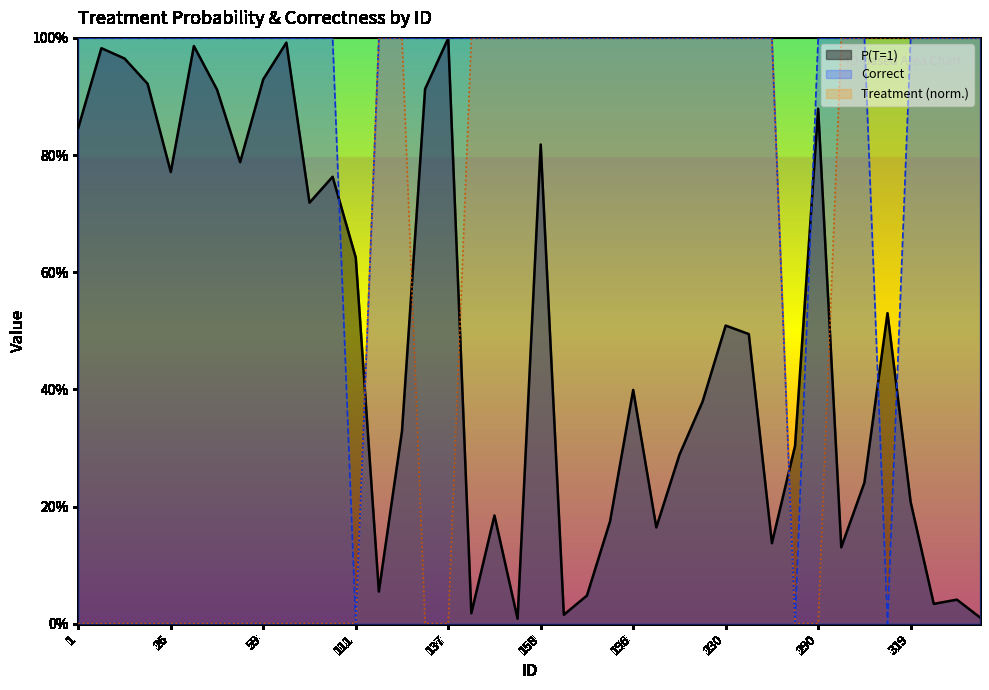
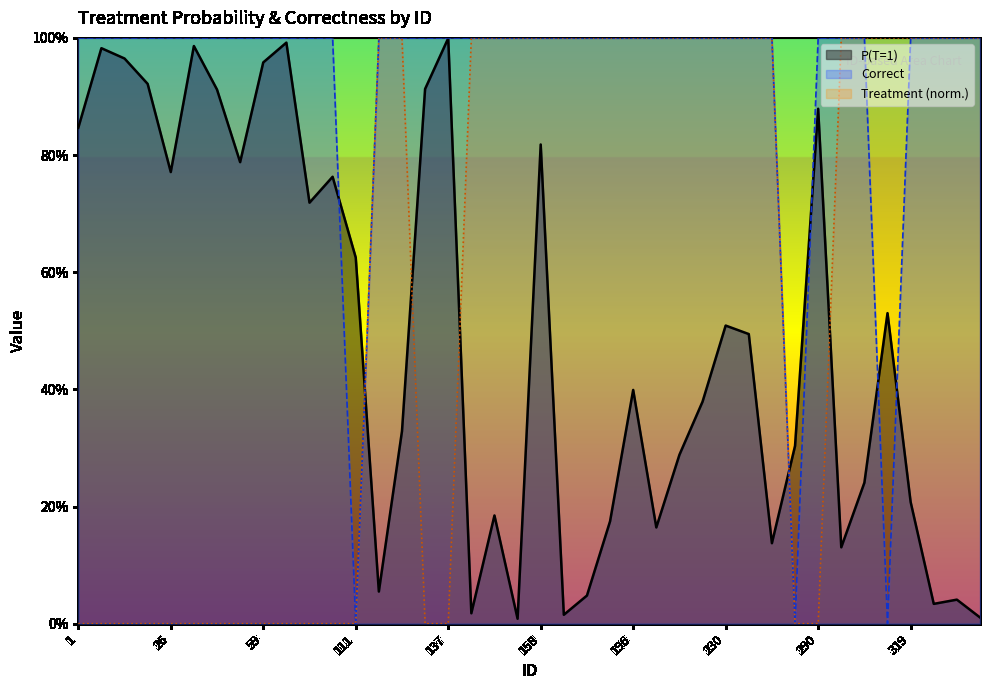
  {
    "P(T=1)": {
-     "59": "93%",
+     "59": "96%",
      "111": "63%",
      "158": "82%",
      "196": "40%",
      "230": "51%",
      "290": "88%",
      "319": "21%"
    },
    "Correct": {
      "59": "100%",
      "290": "100%"
    },
    "Treatment (norm.)": {
      "59": "0%",
      "137": "0%",
      "290": "0%"
    }
  }
